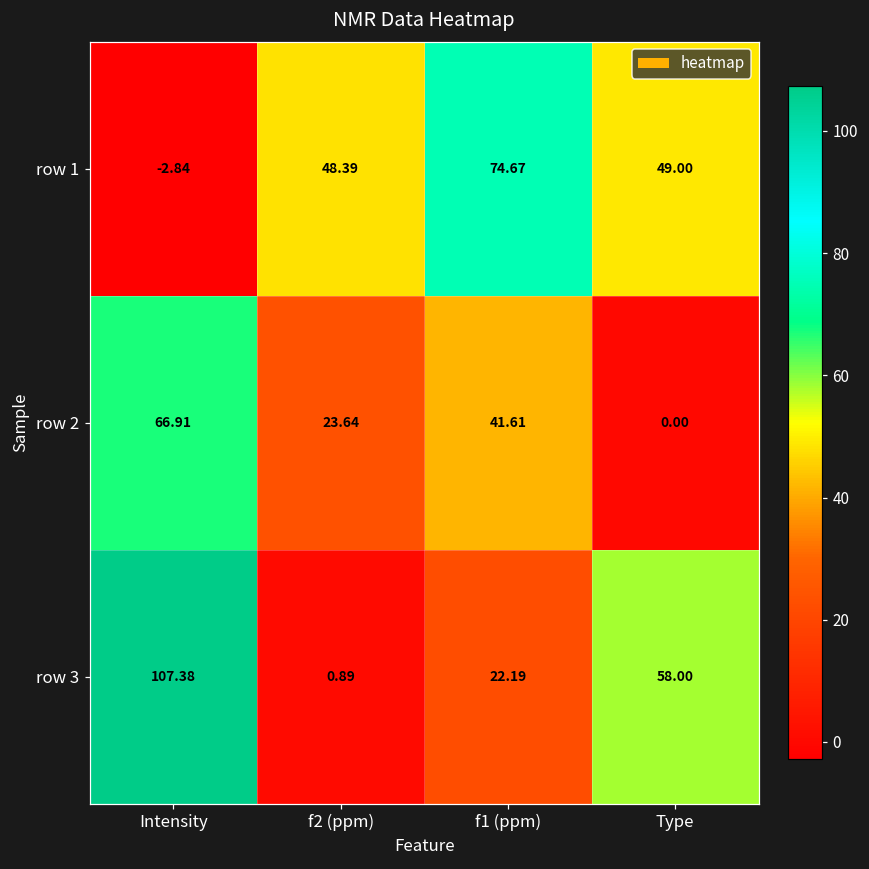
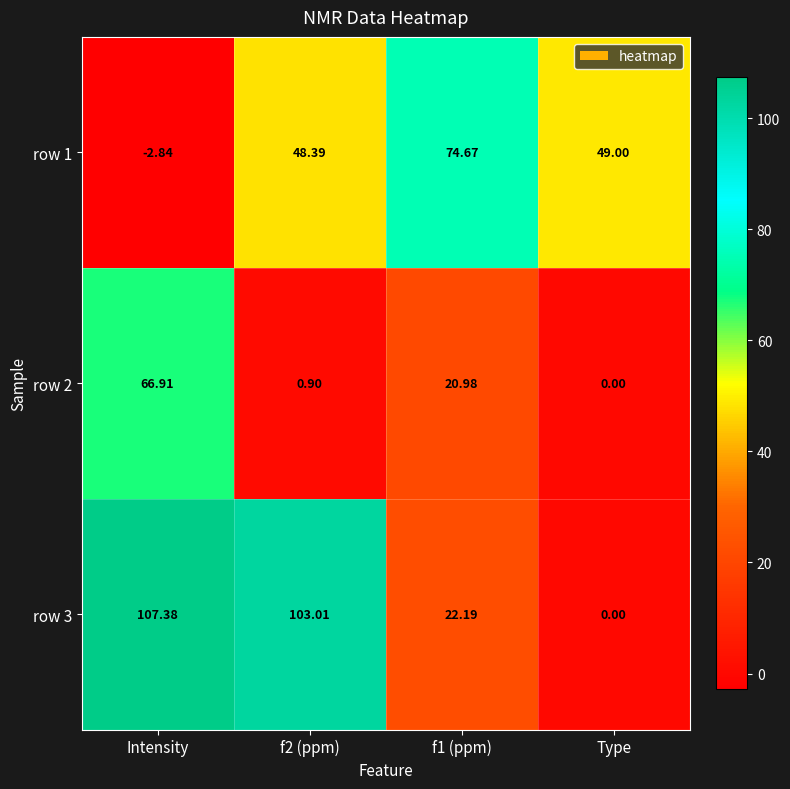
  {
    "row 1": {
      "Intensity": -2.84,
      "f2 (ppm)": 48.39,
      "f1 (ppm)": 74.67,
      "Type": 49.00
    },
    "row 2": {
      "Intensity": 66.91,
-     "f2 (ppm)": 23.64,
-     "f1 (ppm)": 41.61,
+     "f2 (ppm)": 0.90,
+     "f1 (ppm)": 20.98,
      "Type": 0.00
    },
    "row 3": {
      "Intensity": 107.38,
-     "f2 (ppm)": 0.89,
+     "f2 (ppm)": 103.01,
      "f1 (ppm)": 22.19,
-     "Type": 58.00
+     "Type": 0.00
    }
  }
